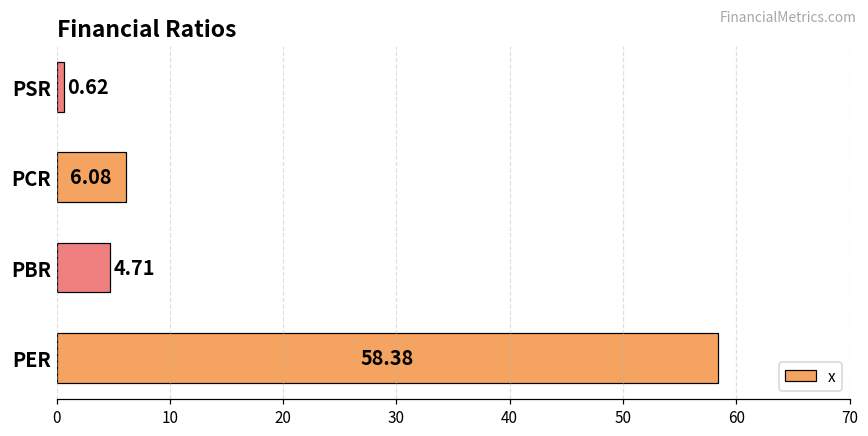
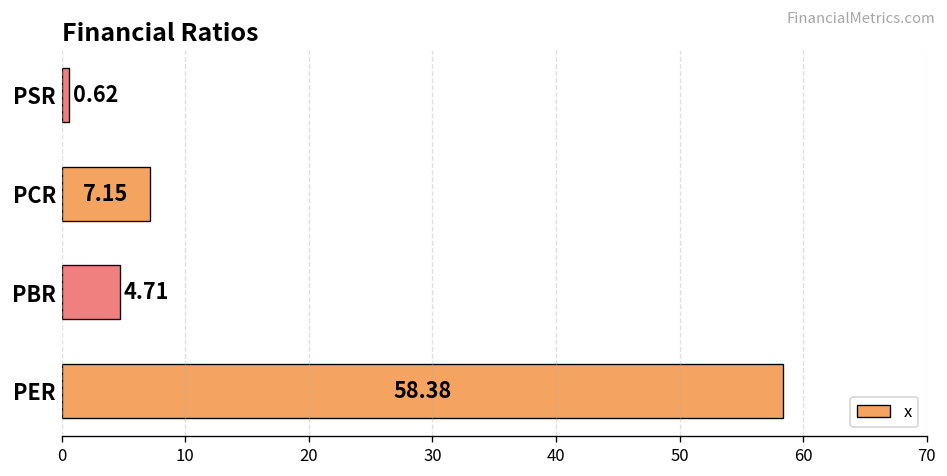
  {
    "PSR": 0.62,
-   "PCR": 6.08,
+   "PCR": 7.15,
    "PBR": 4.71,
    "PER": 58.38
  }
